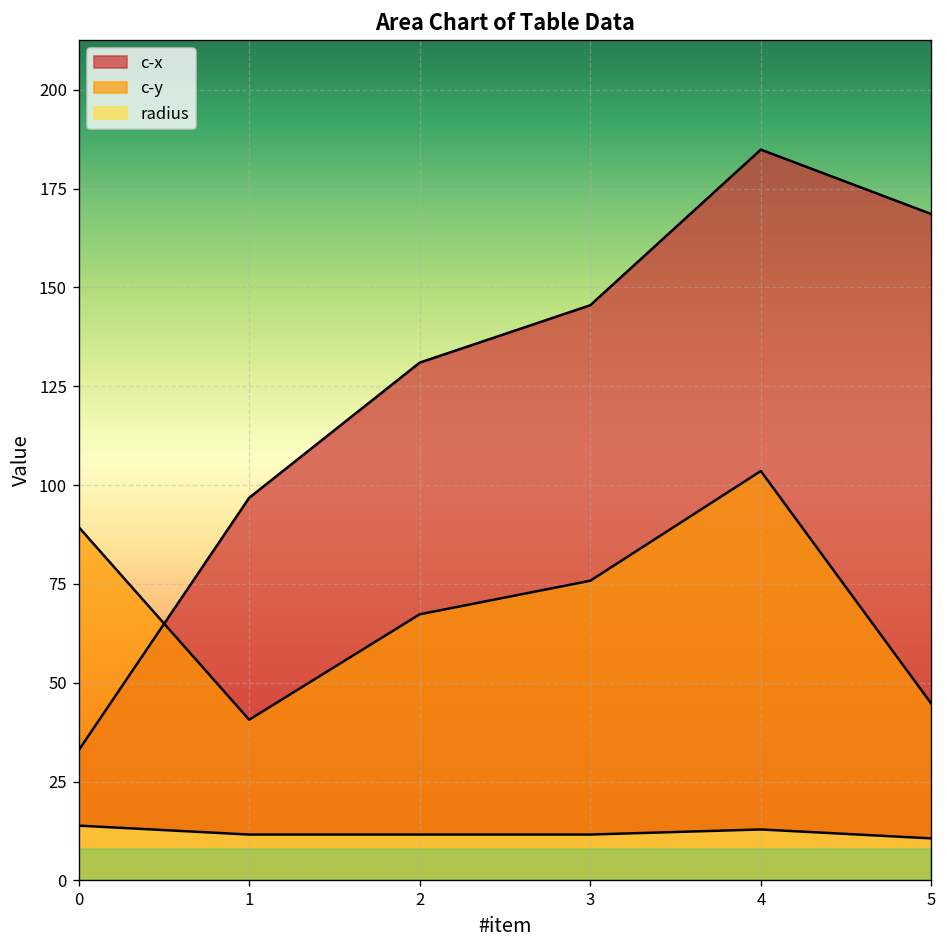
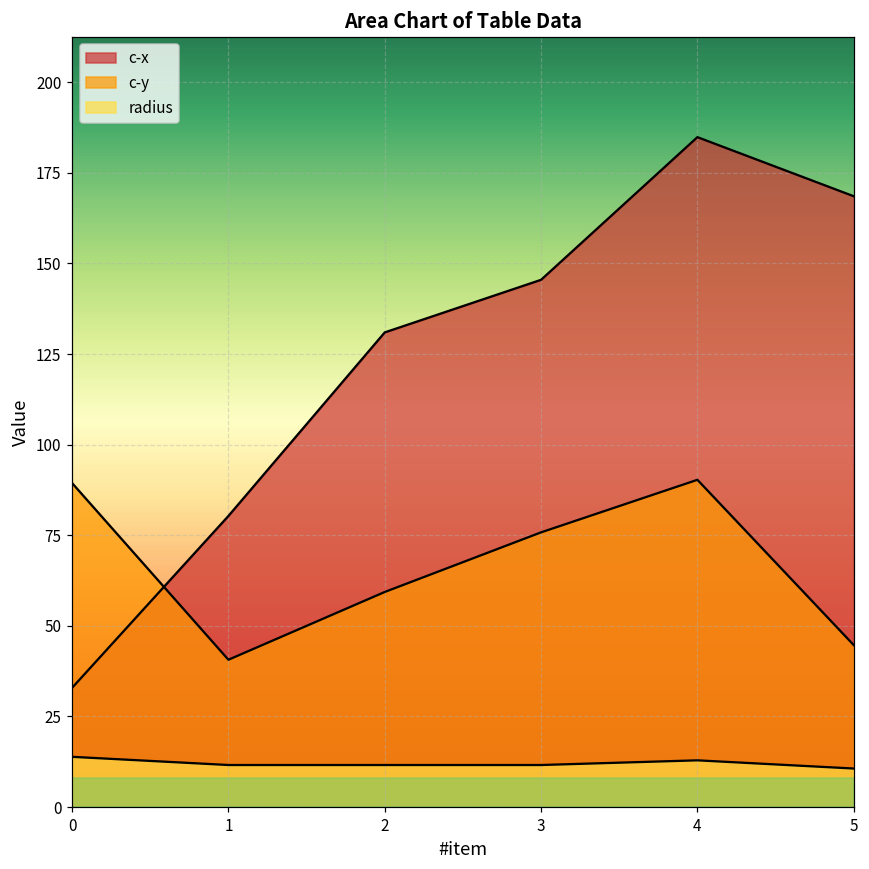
  {
    "c-x": {
      "0": 33,
-     "1": 97,
+     "1": 80,
      "2": 131,
      "3": 145,
      "4": 185,
      "5": 169
    },
    "c-y": {
      "0": 89,
      "1": 41,
-     "2": 67,
+     "2": 59,
      "3": 76,
-     "4": 104,
+     "4": 90,
      "5": 45
    },
    "radius": {
      "0": 14,
      "1": 12,
      "2": 12,
      "3": 12,
      "4": 13,
      "5": 11
    }
  }
